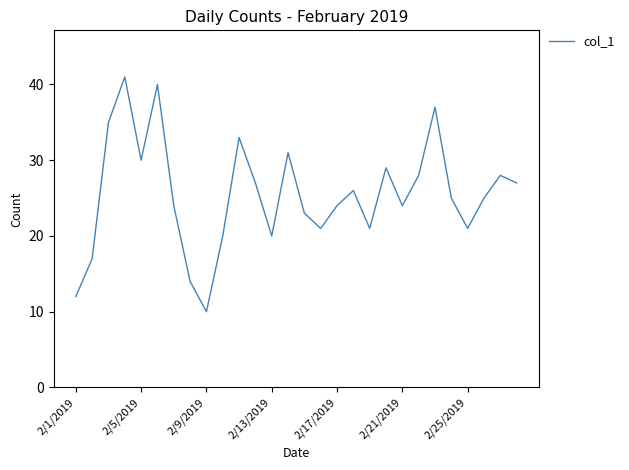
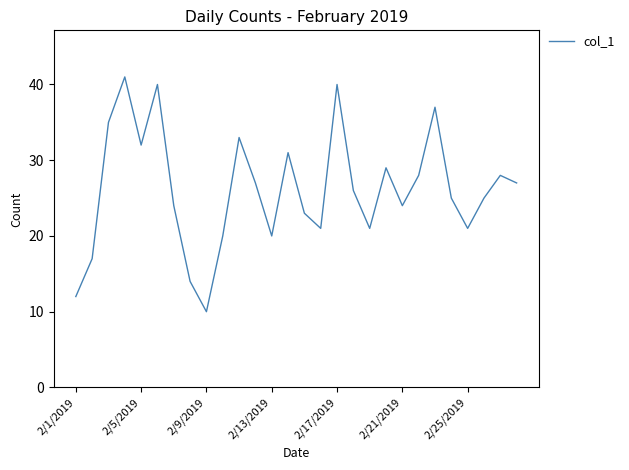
  {
    "2/1/2019": 12,
-   "2/5/2019": 30,
+   "2/5/2019": 32,
    "2/9/2019": 10,
    "2/13/2019": 20,
-   "2/17/2019": 24,
+   "2/17/2019": 40,
    "2/21/2019": 24,
    "2/25/2019": 21
  }
